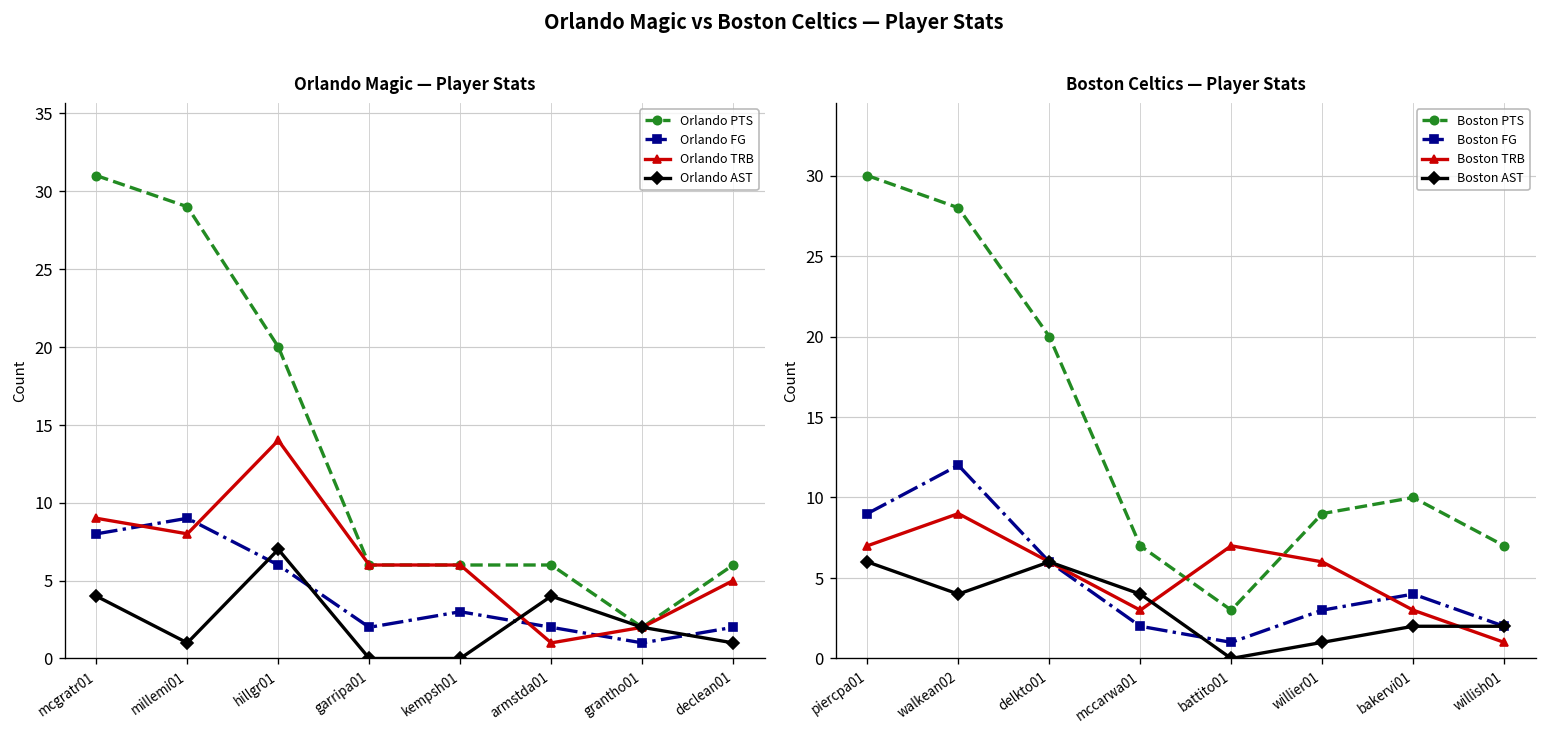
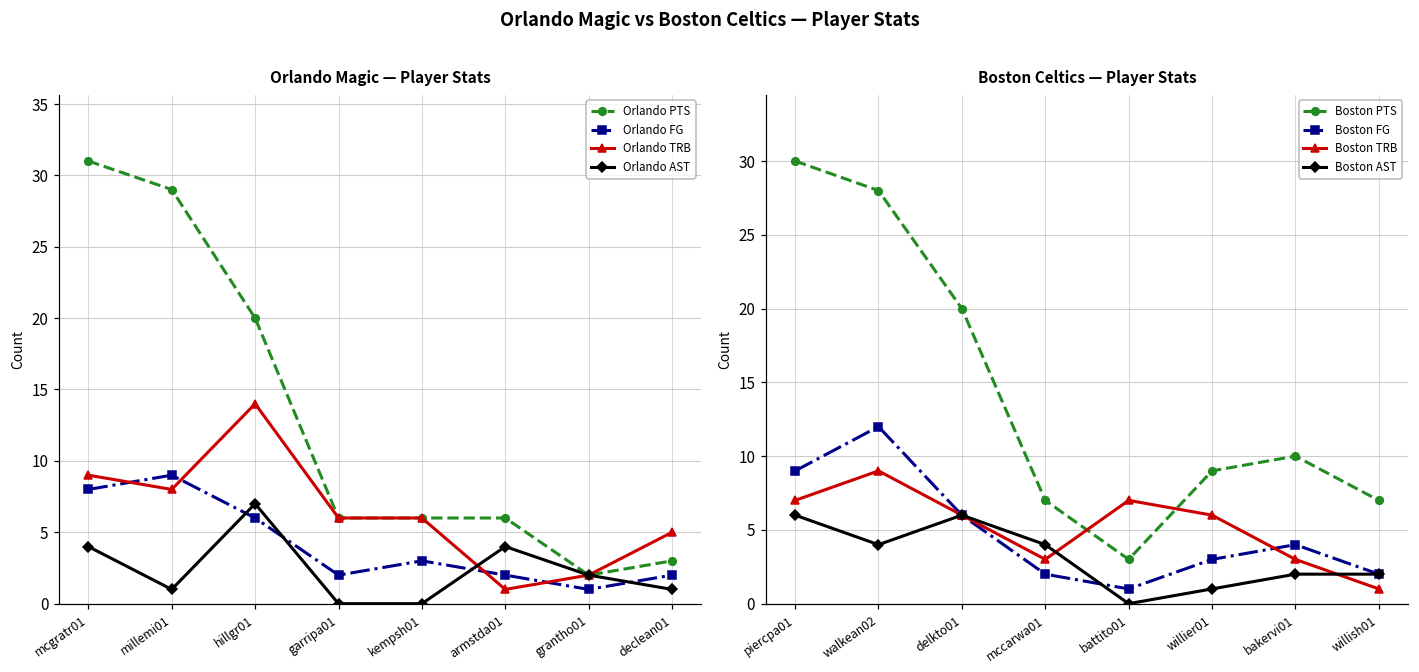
  {
    "Orlando Magic — Player Stats": {
      "Orlando PTS": {
        "mcgratr01": 31,
        "millemi01": 29,
        "hillgr01": 20,
        "armstda01": 6,
-       "declean01": 6
+       "declean01": 3
      },
      "Orlando FG": {
        "mcgratr01": 8,
        "millemi01": 9,
        "hillgr01": 6,
        "garripa01": 2,
        "kempsh01": 3,
        "armstda01": 2,
        "grantho01": 1,
        "declean01": 2
      },
      "Orlando TRB": {
        "mcgratr01": 9,
        "millemi01": 8,
        "hillgr01": 14,
        "armstda01": 1,
        "declean01": 5
      },
      "Orlando AST": {
        "mcgratr01": 4,
        "millemi01": 1,
        "hillgr01": 7,
        "garripa01": 0,
        "kempsh01": 0,
        "armstda01": 4,
        "declean01": 1
      }
    },
    "Boston Celtics — Player Stats": {
      "Boston PTS": {
        "piercpa01": 30.0,
        "walkean02": 28.0,
        "delkto01": 20.0,
        "mccarwa01": 7.0,
        "battito01": 3.0,
        "willier01": 9.0,
        "bakervi01": 10.0,
        "willish01": 7.0
      },
      "Boston FG": {
        "piercpa01": 9.0,
        "walkean02": 12.0,
        "mccarwa01": 2.0,
        "battito01": 1.0,
        "willier01": 3.0,
        "bakervi01": 4.0
      },
      "Boston TRB": {
        "piercpa01": 7.0,
        "walkean02": 9.0,
        "mccarwa01": 3.0,
        "battito01": 7.0,
        "willier01": 6.0,
        "bakervi01": 3.0,
        "willish01": 1.0
      },
      "Boston AST": {
        "piercpa01": 6.0,
        "walkean02": 4.0,
        "mccarwa01": 4.0,
        "battito01": 0.0,
        "willier01": 1.0,
        "bakervi01": 2.0
      }
    }
  }
